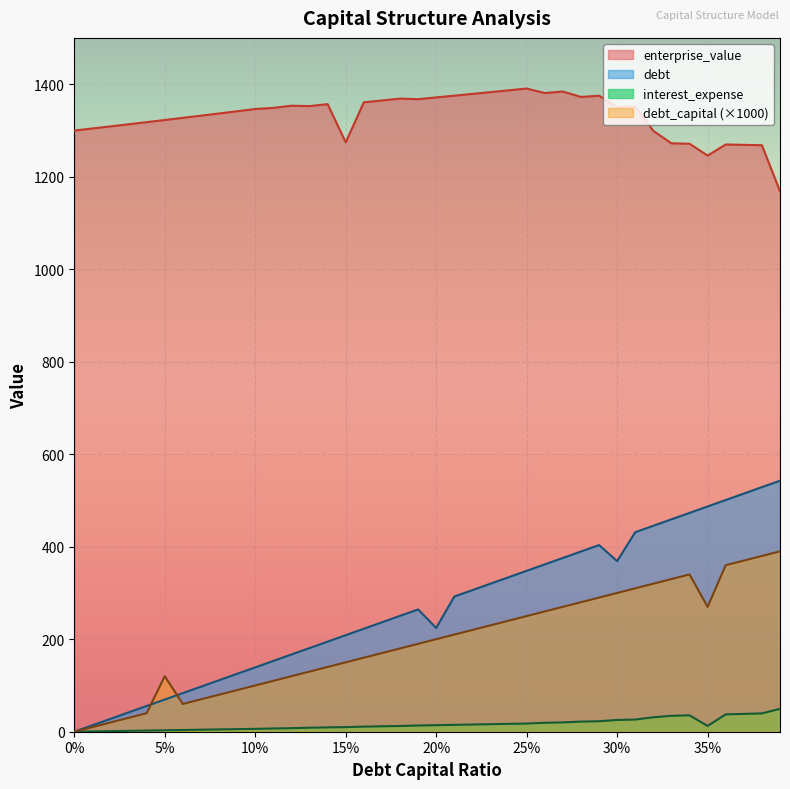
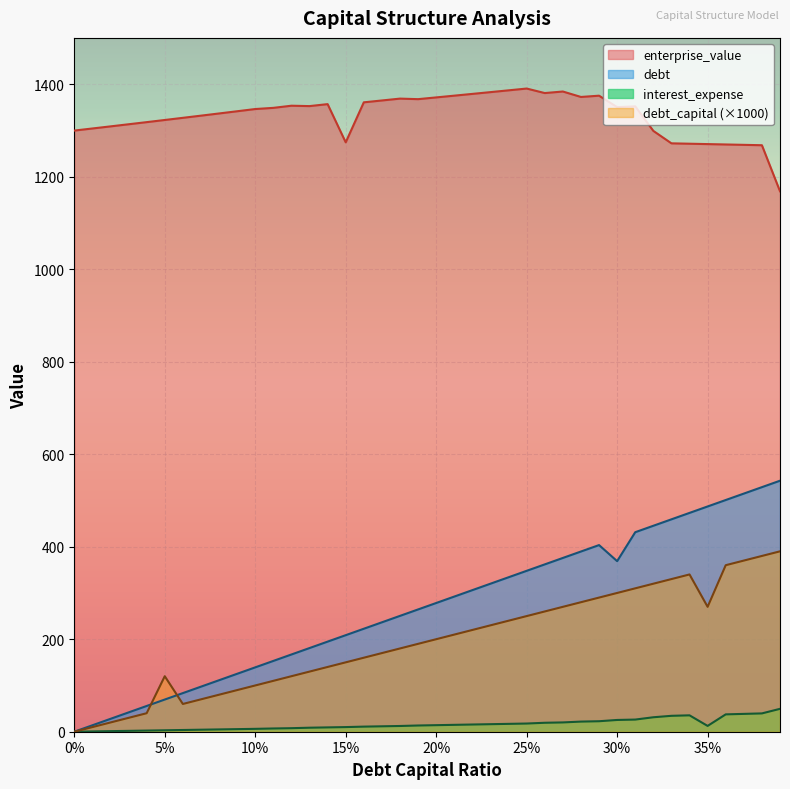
  {
    "enterprise_value": {
      "0%": 1300,
      "5%": 1320,
      "10%": 1350,
      "15%": 1270,
      "20%": 1370,
      "25%": 1390,
-     "35%": 1250
+     "35%": 1270
    },
    "debt": {
      "5%": 70,
      "10%": 140,
      "15%": 210,
-     "20%": 220,
+     "20%": 280,
      "25%": 350,
      "30%": 370,
      "35%": 490
    },
    "interest_expense": {
      "5%": 0,
      "10%": 10,
      "15%": 10,
      "20%": 10,
      "25%": 20,
      "30%": 30,
      "35%": 10
    },
    "debt_capital (×1000)": {
      "5%": 120,
      "10%": 100,
      "15%": 150,
      "20%": 200,
      "25%": 250,
      "30%": 300,
      "35%": 270
    }
  }
